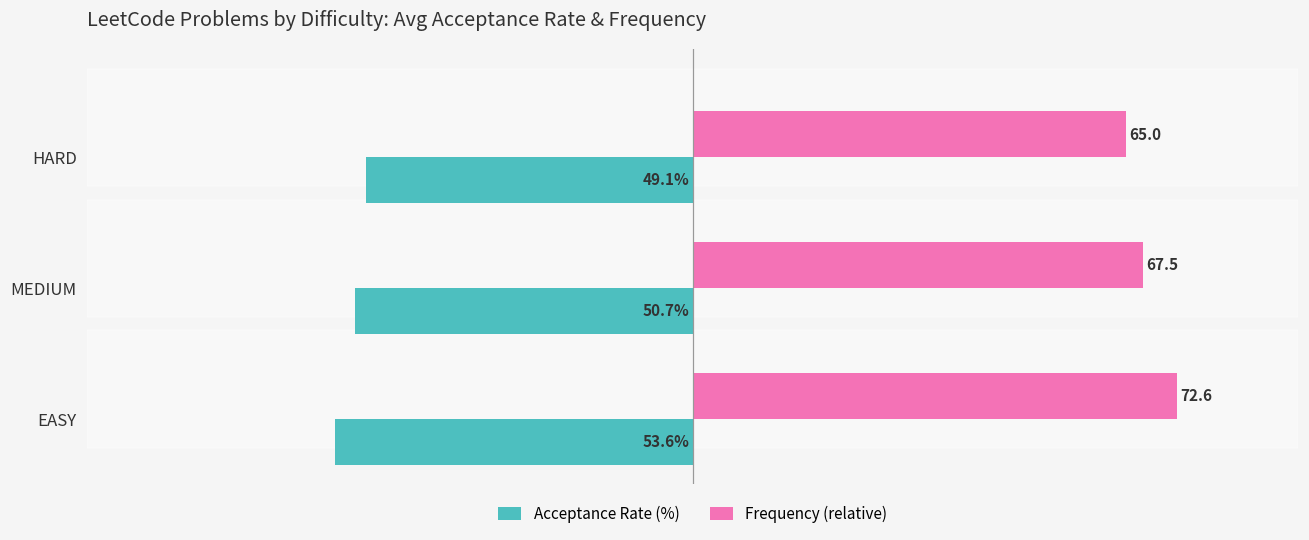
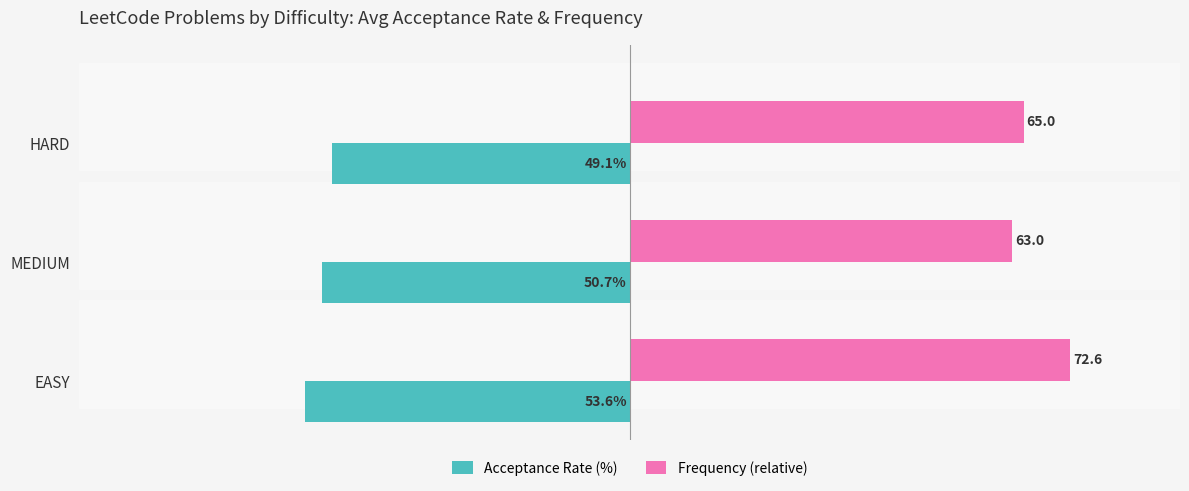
  {
    "Frequency (relative)": {
      "HARD": 65.0,
-     "MEDIUM": 67.5,
+     "MEDIUM": 63.0,
      "EASY": 72.6
    }
  }
